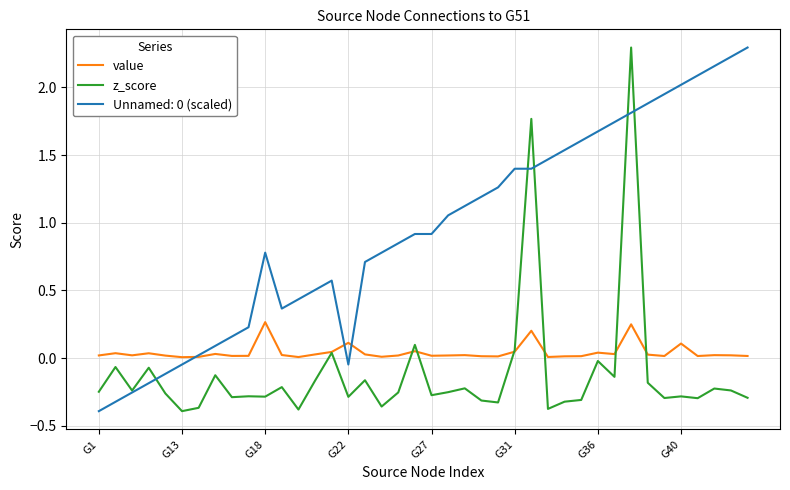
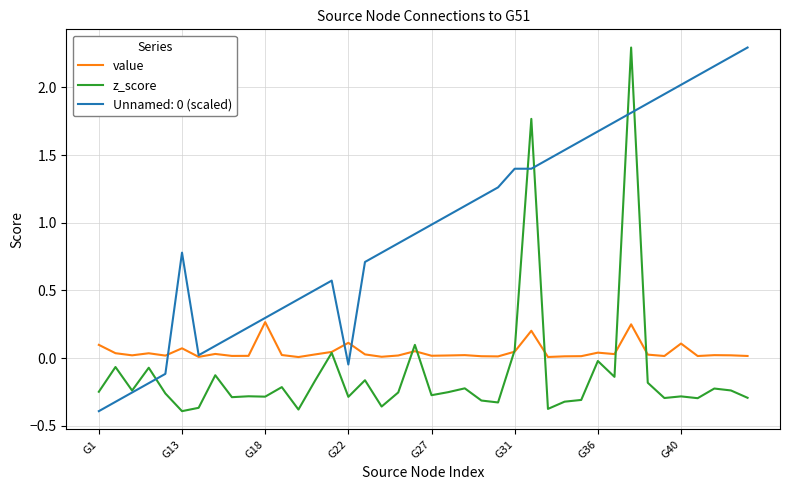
  {
    "value": {
-     "G1": 0.02,
-     "G13": 0.01,
+     "G1": 0.10,
+     "G13": 0.07,
      "G18": 0.27,
      "G22": 0.11,
      "G27": 0.02,
      "G36": 0.04,
      "G40": 0.11
    },
    "z_score": {
      "G1": -0.25,
      "G13": -0.39,
      "G18": -0.29,
      "G22": -0.29,
      "G27": -0.27,
      "G36": -0.02,
      "G40": -0.28
    },
    "Unnamed: 0 (scaled)": {
      "G1": -0.39,
-     "G13": -0.05,
-     "G18": 0.78,
+     "G13": 0.78,
+     "G18": 0.30,
      "G22": -0.05,
-     "G27": 0.92,
+     "G27": 0.99,
      "G31": 1.40,
      "G36": 1.68,
      "G40": 2.02
    }
  }
